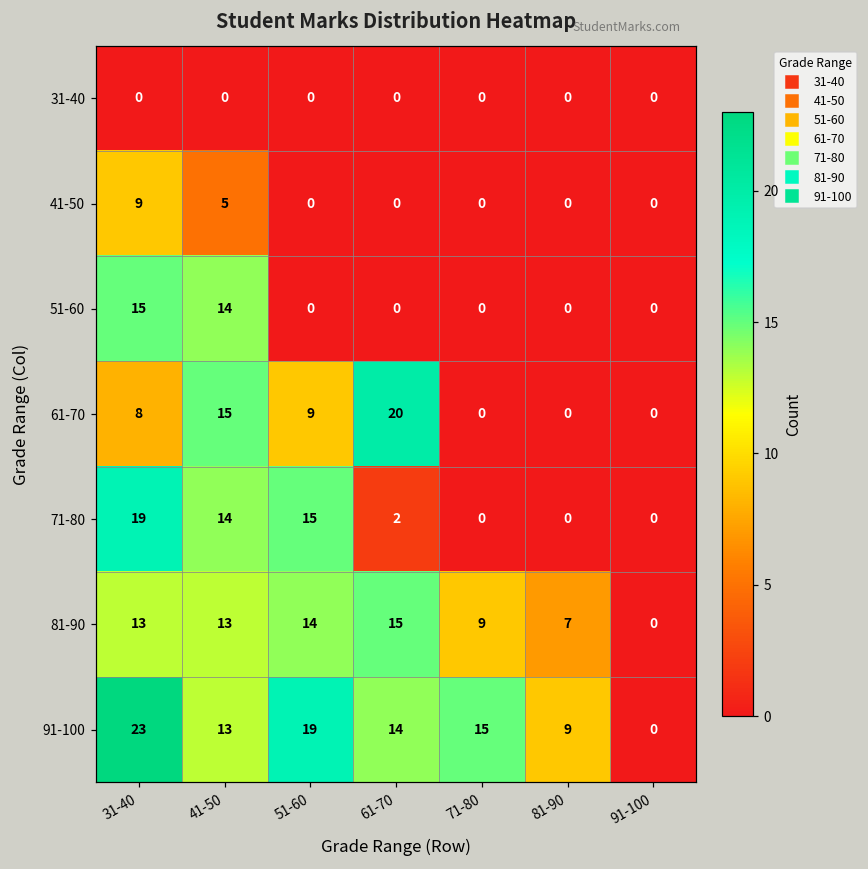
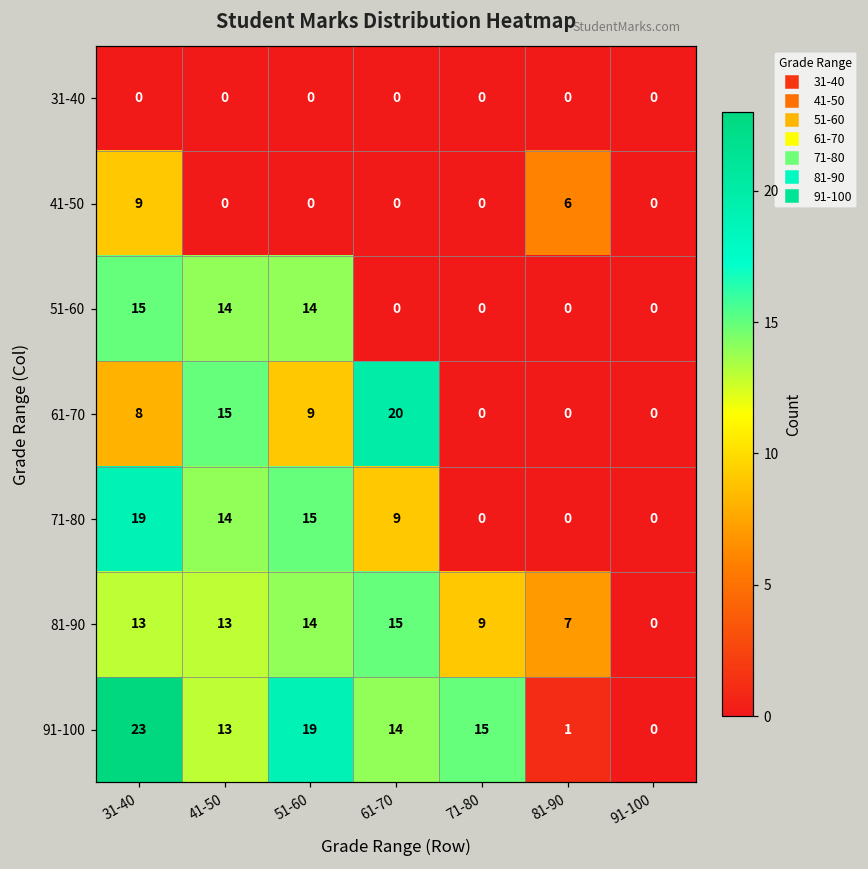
  {
    "31-40": {
      "31-40": 0,
      "41-50": 0,
      "51-60": 0,
      "61-70": 0,
      "71-80": 0,
      "81-90": 0,
      "91-100": 0
    },
    "41-50": {
      "31-40": 9,
-     "41-50": 5,
+     "41-50": 0,
      "51-60": 0,
      "61-70": 0,
      "71-80": 0,
-     "81-90": 0,
+     "81-90": 6,
      "91-100": 0
    },
    "51-60": {
      "31-40": 15,
      "41-50": 14,
-     "51-60": 0,
+     "51-60": 14,
      "61-70": 0,
      "71-80": 0,
      "81-90": 0,
      "91-100": 0
    },
    "61-70": {
      "31-40": 8,
      "41-50": 15,
      "51-60": 9,
      "61-70": 20,
      "71-80": 0,
      "81-90": 0,
      "91-100": 0
    },
    "71-80": {
      "31-40": 19,
      "41-50": 14,
      "51-60": 15,
-     "61-70": 2,
+     "61-70": 9,
      "71-80": 0,
      "81-90": 0,
      "91-100": 0
    },
    "81-90": {
      "31-40": 13,
      "41-50": 13,
      "51-60": 14,
      "61-70": 15,
      "71-80": 9,
      "81-90": 7,
      "91-100": 0
    },
    "91-100": {
      "31-40": 23,
      "41-50": 13,
      "51-60": 19,
      "61-70": 14,
      "71-80": 15,
-     "81-90": 9,
+     "81-90": 1,
      "91-100": 0
    }
  }
